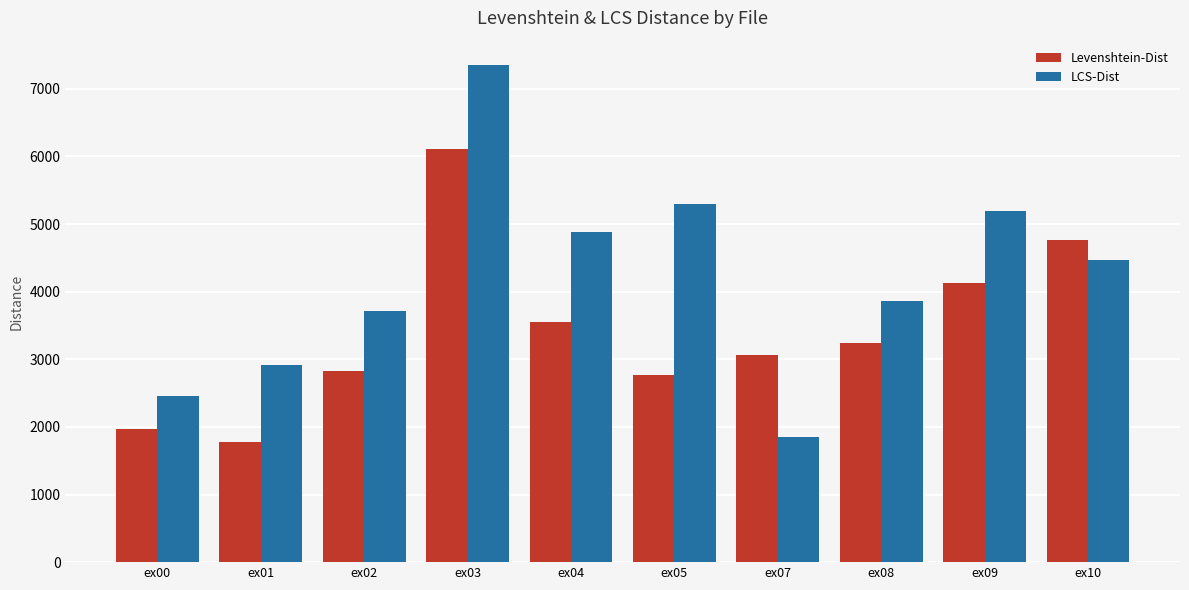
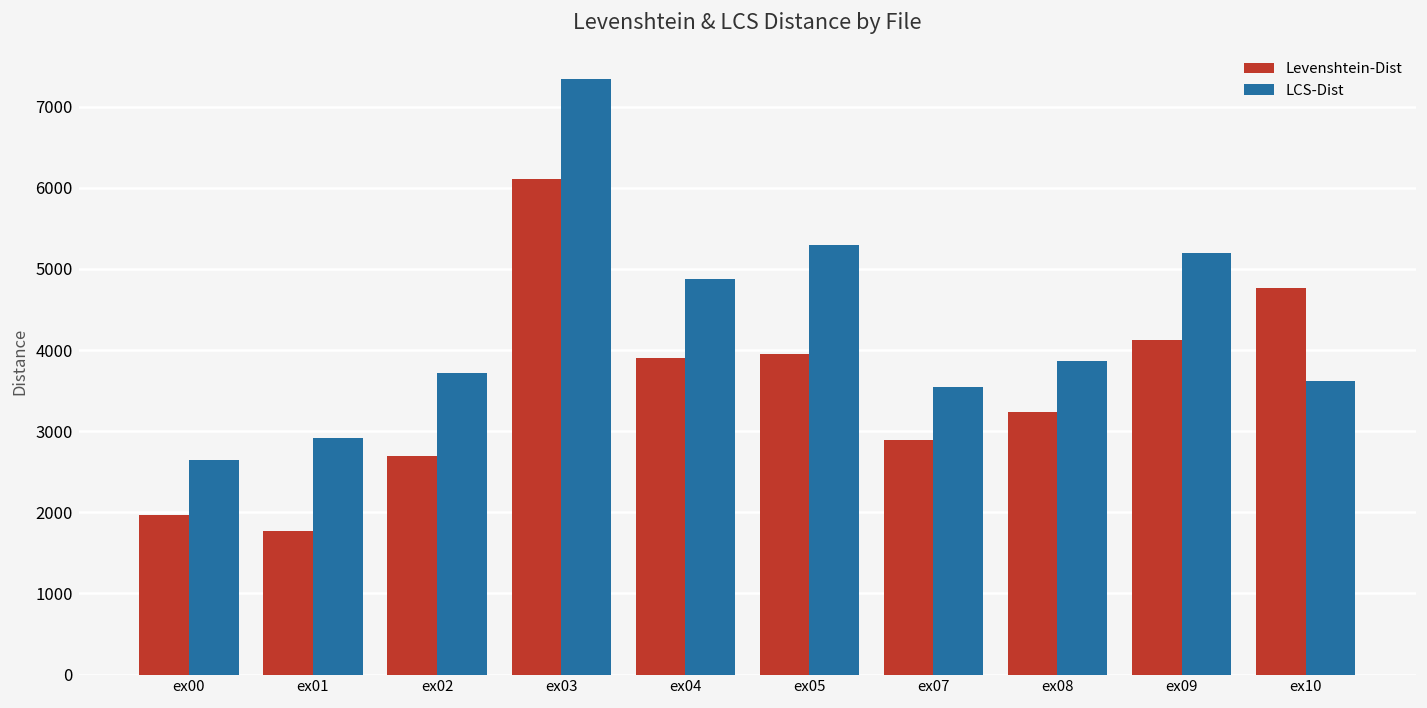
  {
    "Levenshtein-Dist": {
      "ex00": 2000,
      "ex01": 1800,
-     "ex02": 2800,
+     "ex02": 2700,
      "ex03": 6100,
-     "ex04": 3600,
-     "ex05": 2800,
-     "ex07": 3100,
+     "ex04": 3900,
+     "ex05": 3900,
+     "ex07": 2900,
      "ex08": 3200,
      "ex09": 4100,
      "ex10": 4800
    },
    "LCS-Dist": {
-     "ex00": 2500,
+     "ex00": 2600,
      "ex01": 2900,
      "ex02": 3700,
      "ex03": 7300,
      "ex04": 4900,
      "ex05": 5300,
-     "ex07": 1800,
+     "ex07": 3500,
      "ex08": 3900,
      "ex09": 5200,
-     "ex10": 4500
+     "ex10": 3600
    }
  }
